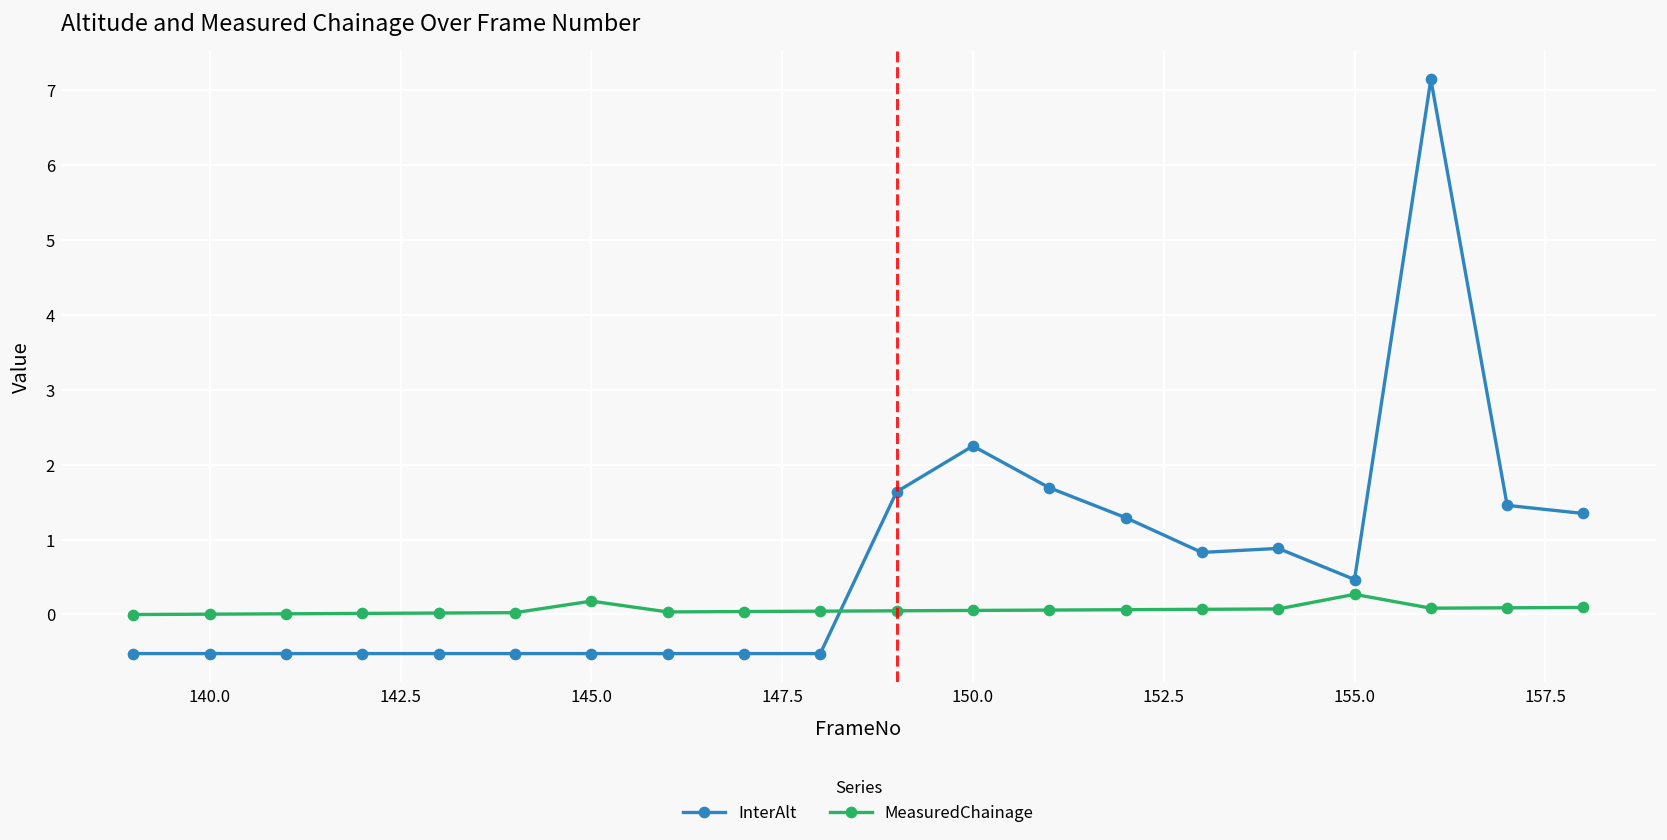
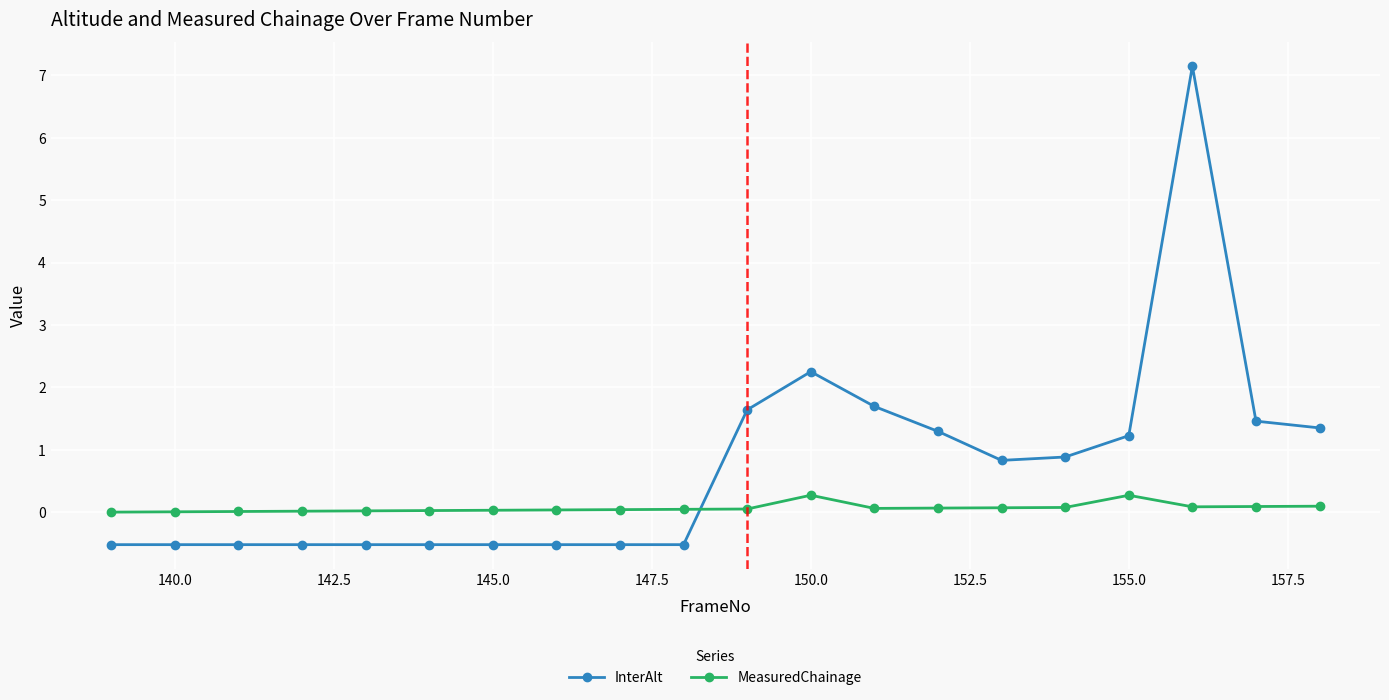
  {
    "InterAlt": {
      "140.0": -0.5,
      "145.0": -0.5,
      "150.0": 2.3,
-     "155.0": 0.5
+     "155.0": 1.2
    },
    "MeasuredChainage": {
      "140.0": 0.0,
-     "145.0": 0.2,
-     "150.0": 0.1,
+     "145.0": 0.0,
+     "150.0": 0.3,
      "155.0": 0.3
    }
  }
